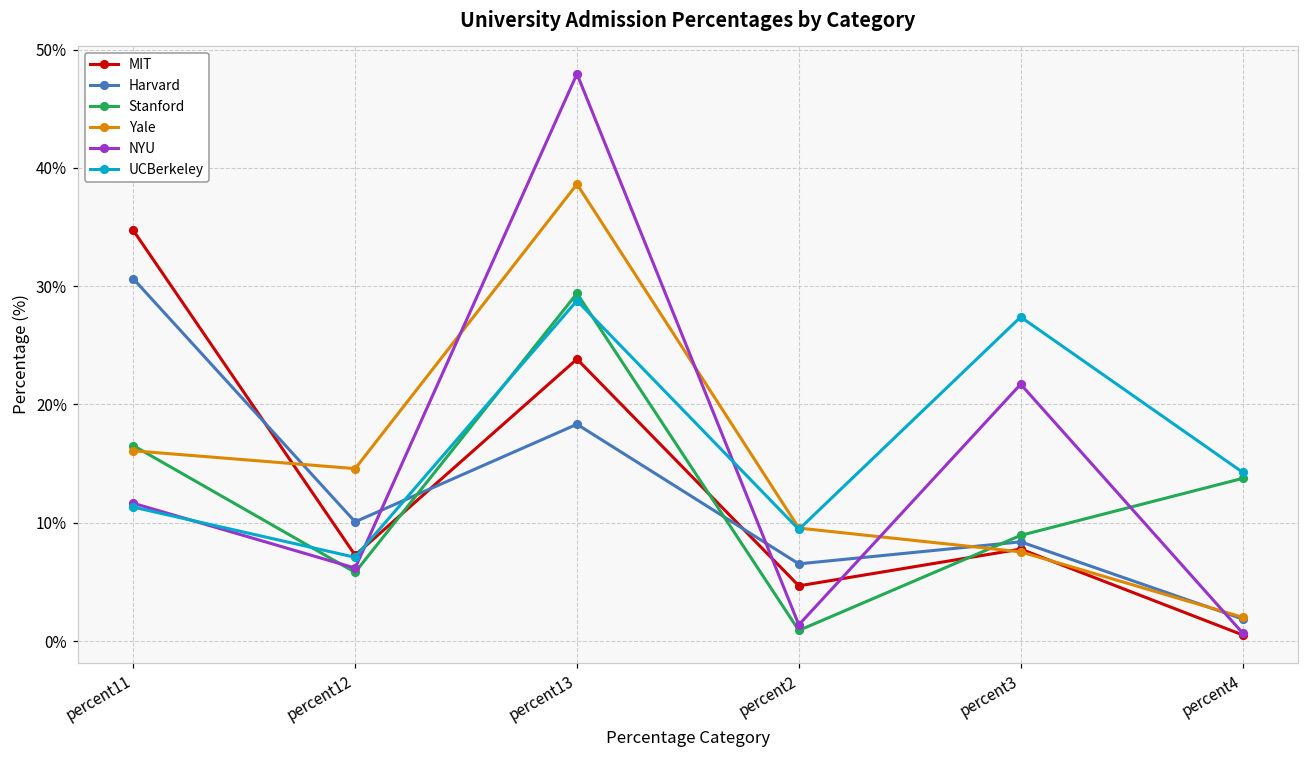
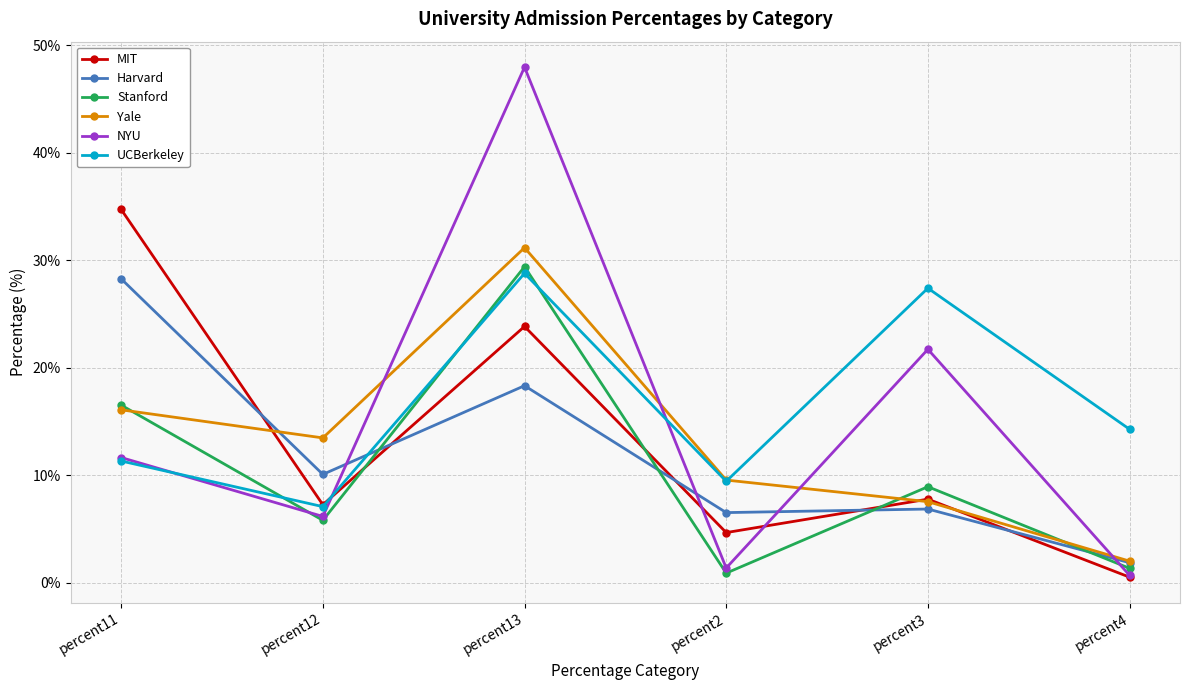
  {
    "MIT": {
      "percent11": "34.7%",
      "percent13": "23.8%",
      "percent2": "4.7%"
    },
    "Harvard": {
-     "percent11": "30.6%",
+     "percent11": "28.3%",
      "percent12": "10.1%",
      "percent13": "18.3%",
      "percent2": "6.5%",
-     "percent3": "8.4%"
+     "percent3": "6.9%"
    },
    "Stanford": {
      "percent11": "16.5%",
      "percent12": "5.8%",
      "percent13": "29.4%",
      "percent2": "0.9%",
      "percent3": "8.9%",
-     "percent4": "13.7%"
+     "percent4": "1.3%"
    },
    "Yale": {
      "percent11": "16.1%",
-     "percent12": "14.6%",
-     "percent13": "38.6%"
+     "percent12": "13.5%",
+     "percent13": "31.2%"
    },
    "NYU": {
      "percent11": "11.6%",
      "percent12": "6.2%",
      "percent13": "47.9%",
      "percent2": "1.4%",
      "percent3": "21.7%"
    },
    "UCBerkeley": {
      "percent11": "11.3%",
      "percent13": "28.8%",
      "percent3": "27.4%",
      "percent4": "14.3%"
    }
  }
